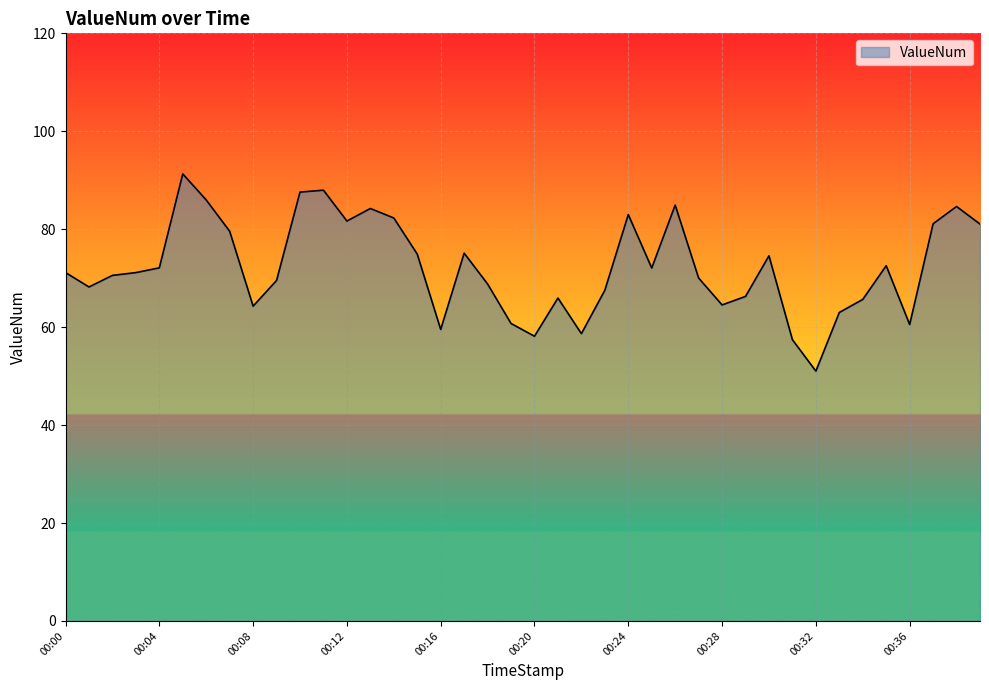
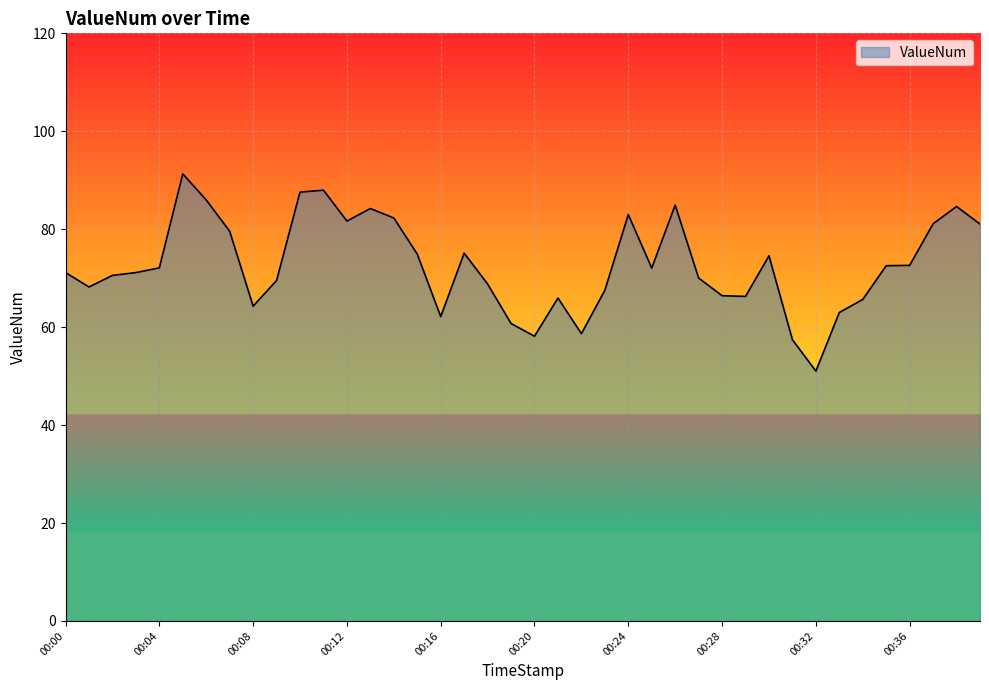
  {
    "00:00": 71,
    "00:04": 72,
    "00:08": 64,
    "00:12": 82,
-   "00:16": 60,
+   "00:16": 62,
    "00:20": 58,
    "00:24": 83,
-   "00:28": 65,
+   "00:28": 66,
    "00:32": 51,
-   "00:36": 61
+   "00:36": 73
  }
